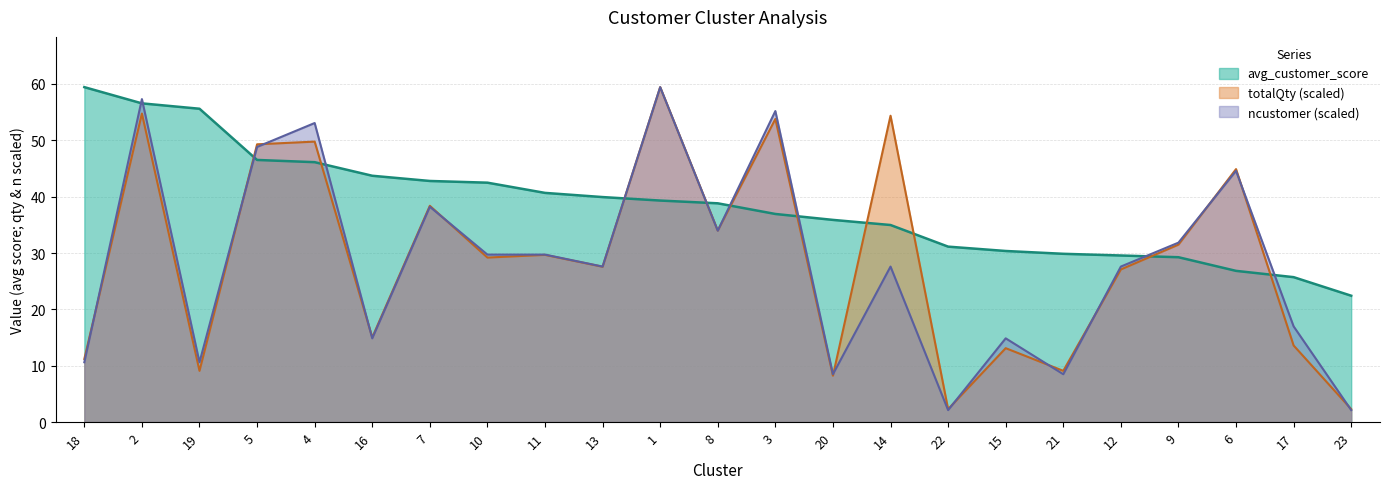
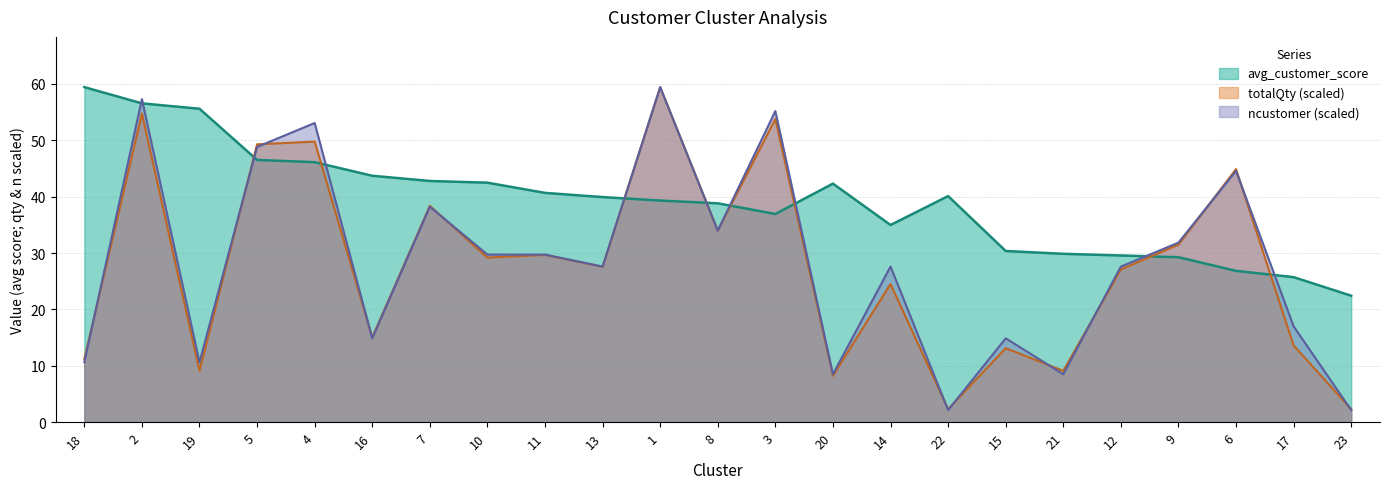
  {
    "avg_customer_score": {
      "18": 59,
      "2": 57,
      "19": 56,
      "5": 47,
      "4": 46,
      "16": 44,
      "7": 43,
      "10": 42,
      "11": 41,
      "13": 40,
      "1": 39,
      "8": 39,
      "3": 37,
-     "20": 36,
+     "20": 42,
      "14": 35,
-     "22": 31,
+     "22": 40,
      "15": 30,
      "21": 30,
      "12": 30,
      "9": 29,
      "6": 27,
      "17": 26,
      "23": 22
    },
    "totalQty (scaled)": {
      "18": 11,
      "2": 55,
      "19": 9,
      "5": 49,
      "4": 50,
      "10": 29,
      "3": 54,
-     "14": 54,
+     "14": 25,
      "15": 13,
      "21": 9,
      "12": 27,
      "17": 14
    },
    "ncustomer (scaled)": {
      "18": 11,
      "2": 57,
      "19": 11,
      "5": 49,
      "4": 53,
      "10": 30,
      "3": 55,
      "14": 28,
      "15": 15,
      "21": 8,
      "12": 28,
      "17": 17
    }
  }
